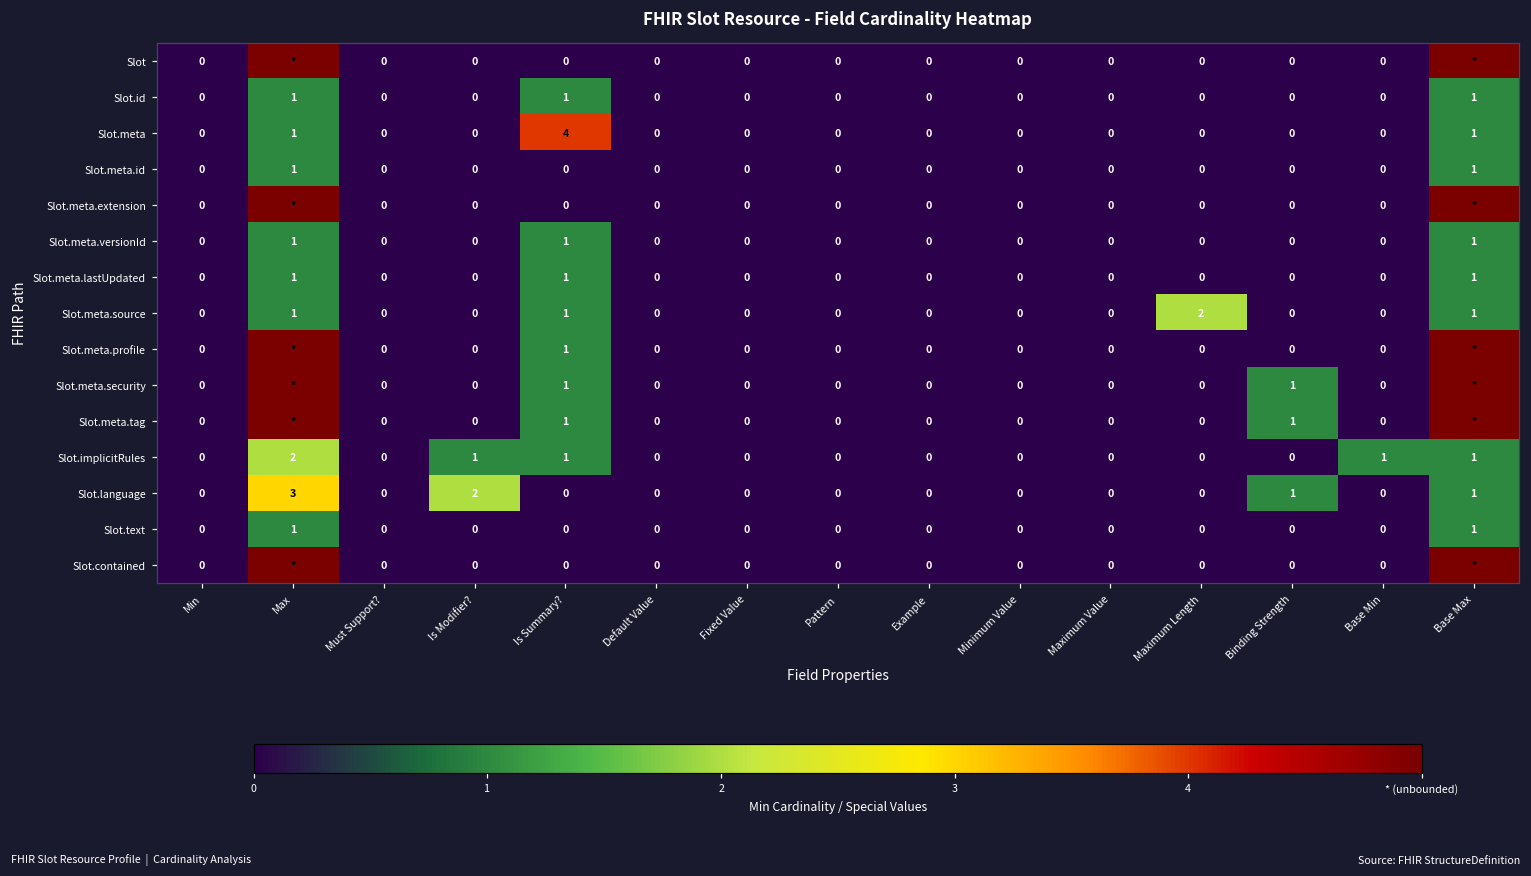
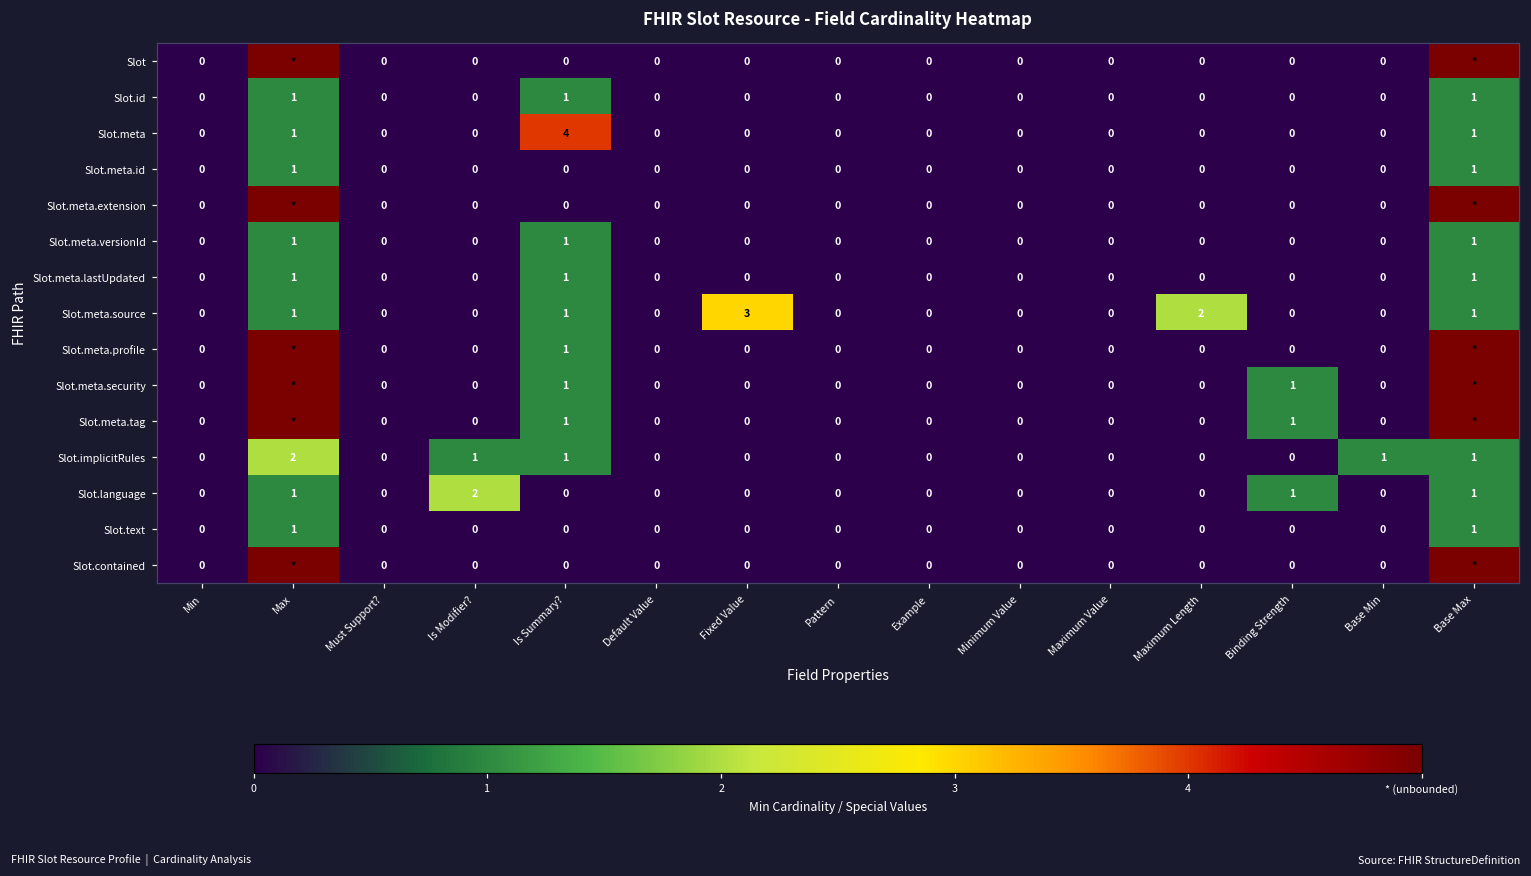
  {
    "Slot.meta.source": {
      "Min": 0,
      "Max": 1,
      "Must Support?": 0,
      "Is Modifier?": 0,
      "Is Summary?": 1,
      "Default Value": 0,
-     "Fixed Value": 0,
+     "Fixed Value": 3,
      "Pattern": 0,
      "Example": 0,
      "Minimum Value": 0,
      "Maximum Value": 0,
      "Maximum Length": 2,
      "Binding Strength": 0,
      "Base Min": 0,
      "Base Max": 1
    },
    "Slot.language": {
      "Min": 0,
-     "Max": 3,
+     "Max": 1,
      "Must Support?": 0,
      "Is Modifier?": 2,
      "Is Summary?": 0,
      "Default Value": 0,
      "Fixed Value": 0,
      "Pattern": 0,
      "Example": 0,
      "Minimum Value": 0,
      "Maximum Value": 0,
      "Maximum Length": 0,
      "Binding Strength": 1,
      "Base Min": 0,
      "Base Max": 1
    }
  }
